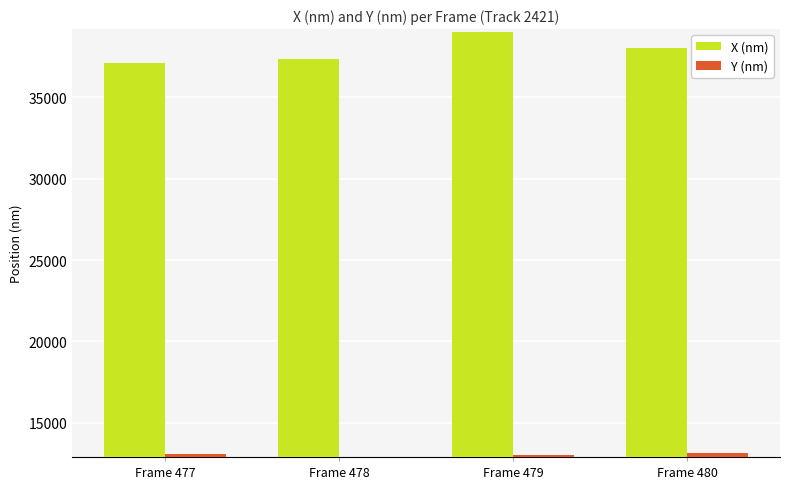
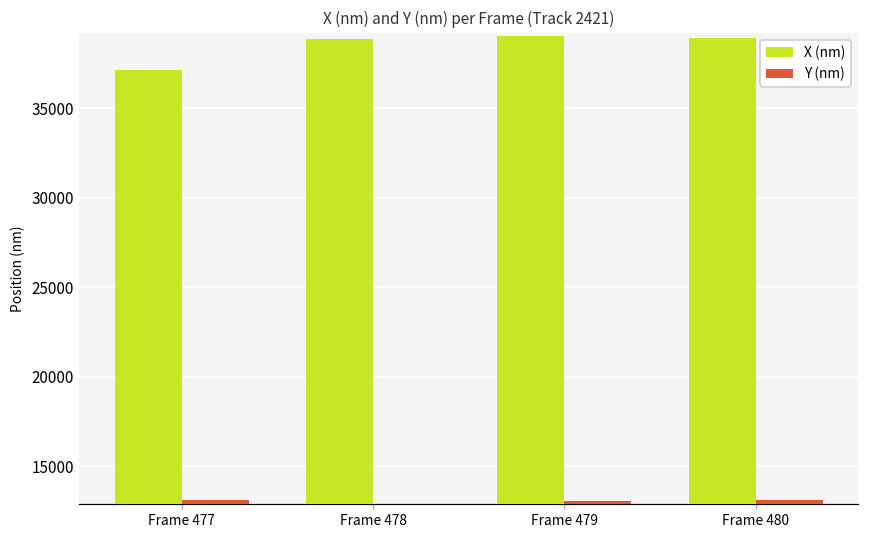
  {
    "X (nm)": {
      "Frame 477": 37100,
-     "Frame 478": 37400,
+     "Frame 478": 38900,
      "Frame 479": 39000,
-     "Frame 480": 38000
+     "Frame 480": 39000
    },
    "Y (nm)": {
      "Frame 477": 13100,
      "Frame 479": 13000,
      "Frame 480": 13100
    }
  }
